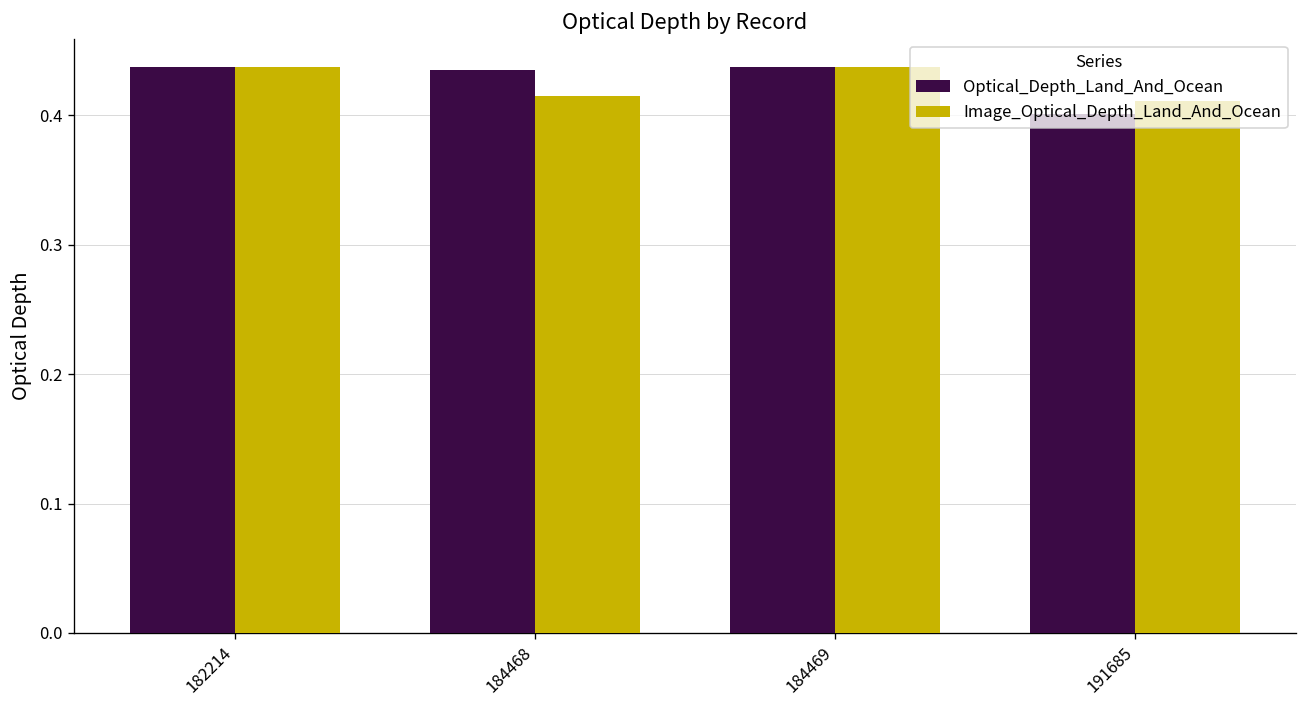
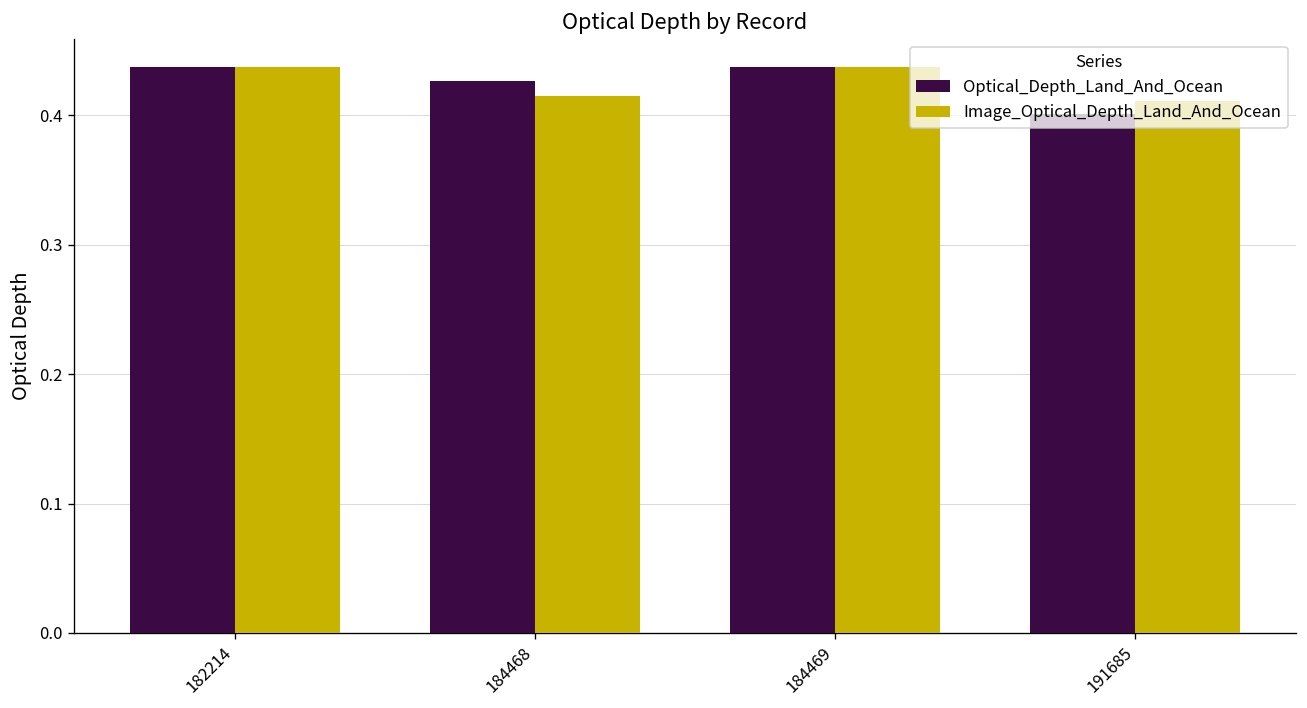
  {
    "Optical_Depth_Land_And_Ocean": {
      "182214": 0.437,
-     "184468": 0.434,
+     "184468": 0.426,
      "184469": 0.437
    },
    "Image_Optical_Depth_Land_And_Ocean": {
      "182214": 0.437,
      "184468": 0.415,
      "184469": 0.437
    }
  }
